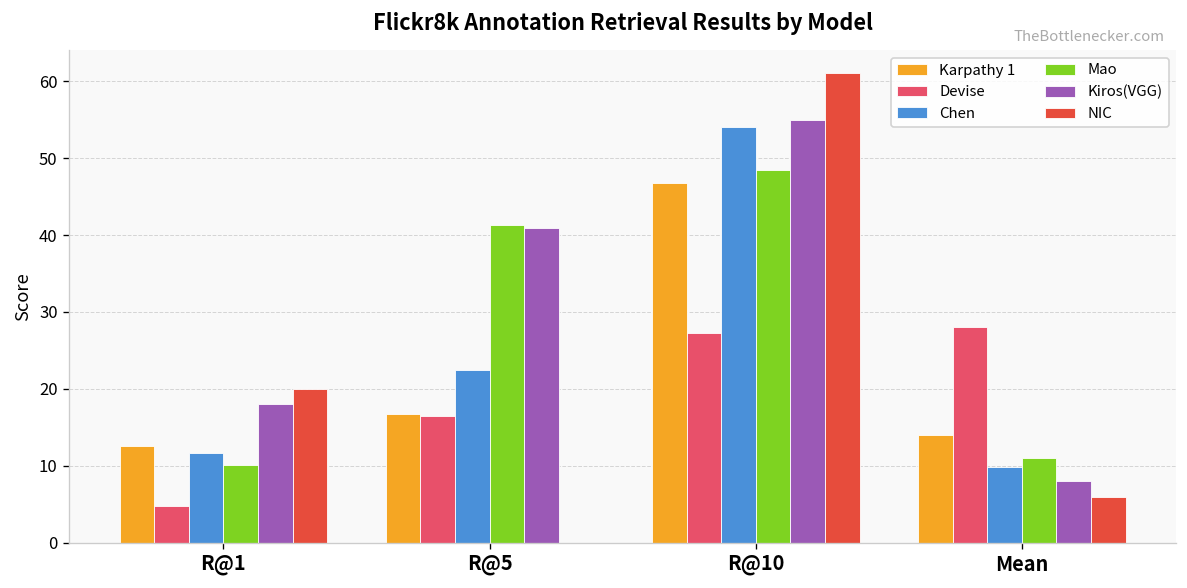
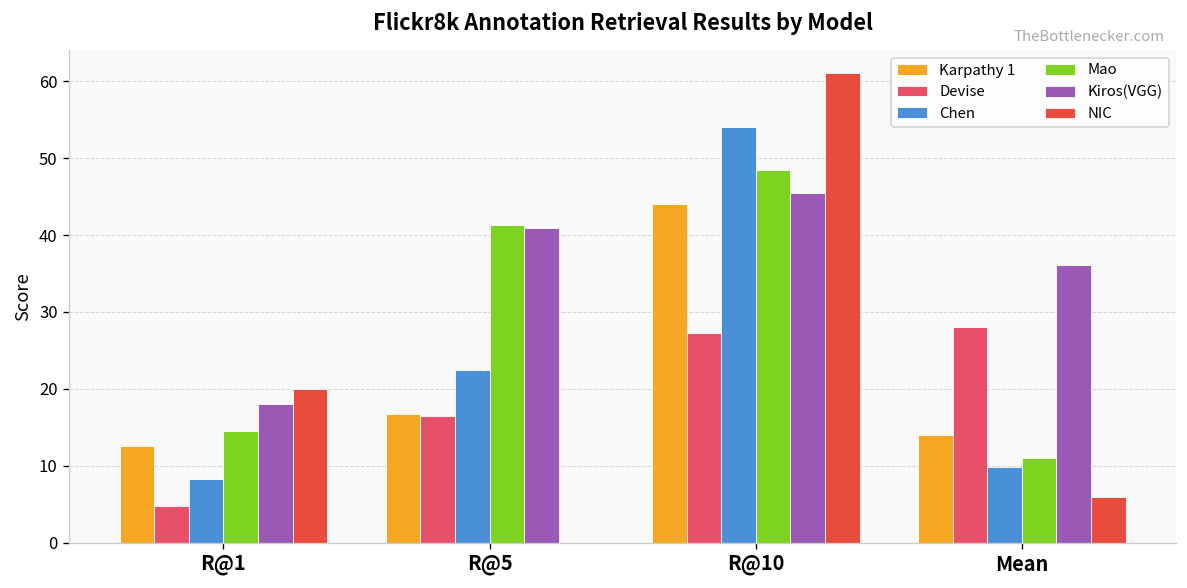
  {
    "Karpathy 1": {
      "R@1": 13,
      "R@5": 17,
-     "R@10": 47,
+     "R@10": 44,
      "Mean": 14
    },
    "Chen": {
-     "R@1": 12,
+     "R@1": 8,
      "R@5": 22,
      "R@10": 54,
      "Mean": 10
    },
    "Mao": {
-     "R@1": 10,
+     "R@1": 15,
      "R@5": 41,
      "R@10": 49,
      "Mean": 11
    },
    "Kiros(VGG)": {
      "R@1": 18,
      "R@5": 41,
-     "R@10": 55,
-     "Mean": 8
+     "R@10": 45,
+     "Mean": 36
    }
  }
